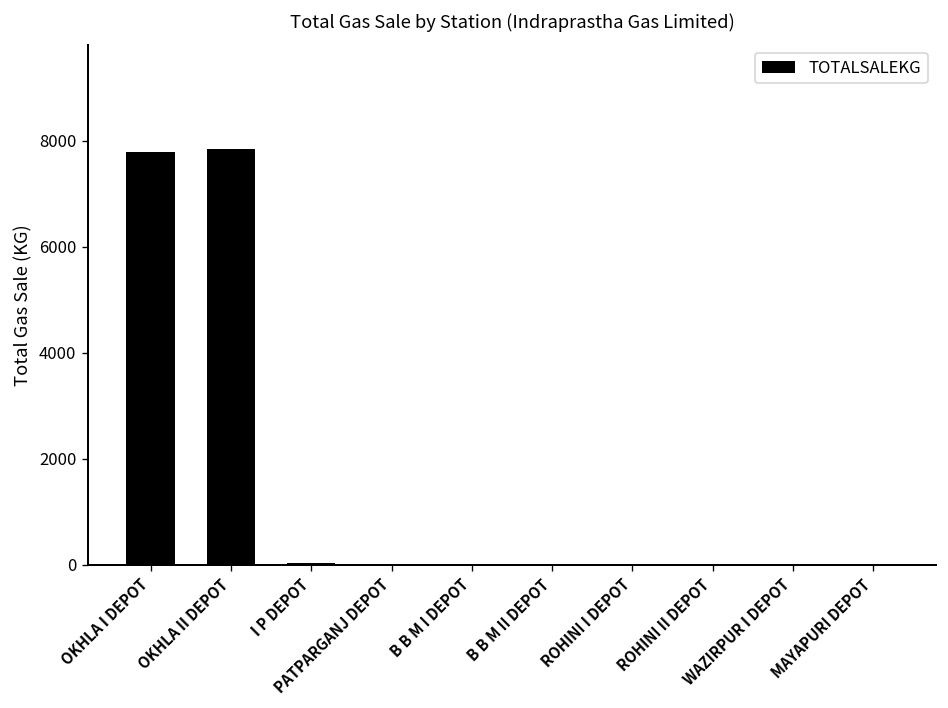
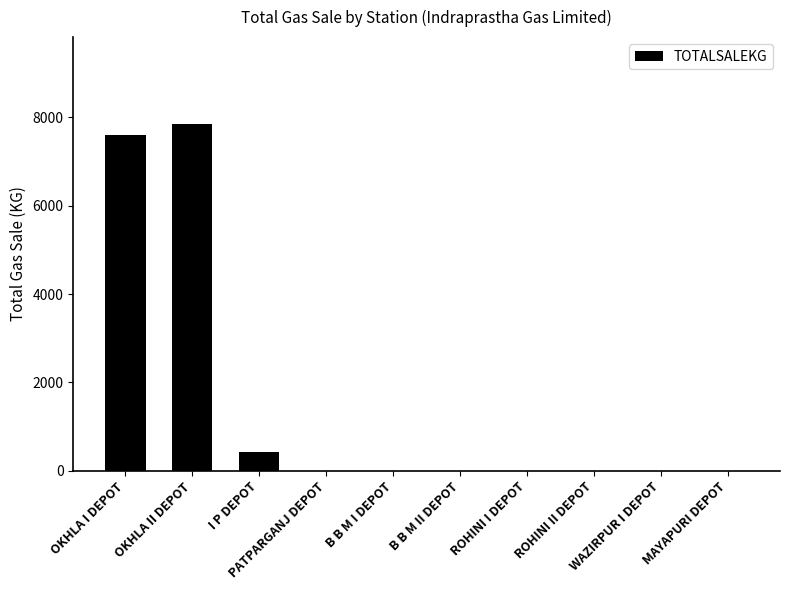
  {
-   "OKHLA I DEPOT": 7800,
+   "OKHLA I DEPOT": 7600,
    "OKHLA II DEPOT": 7900,
-   "I P DEPOT": 0,
+   "I P DEPOT": 400,
    "PATPARGANJ DEPOT": 0,
    "B B M I DEPOT": 0,
    "B B M II DEPOT": 0,
    "ROHINI I DEPOT": 0,
    "ROHINI II DEPOT": 0,
    "WAZIRPUR I DEPOT": 0,
    "MAYAPURI DEPOT": 0
  }
